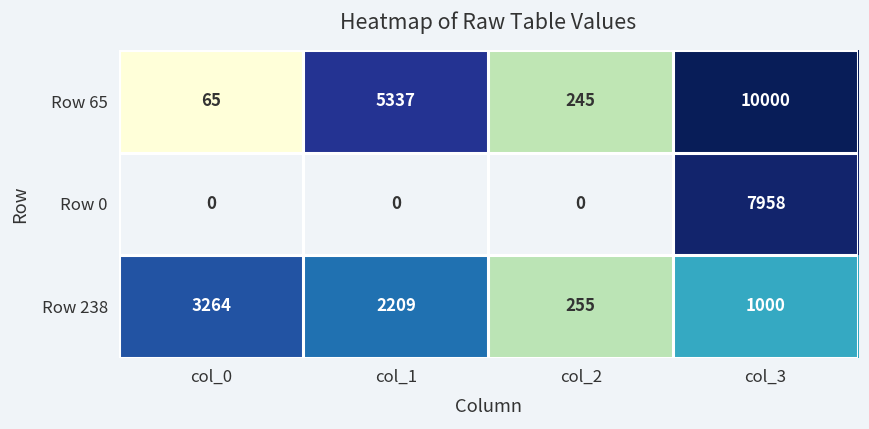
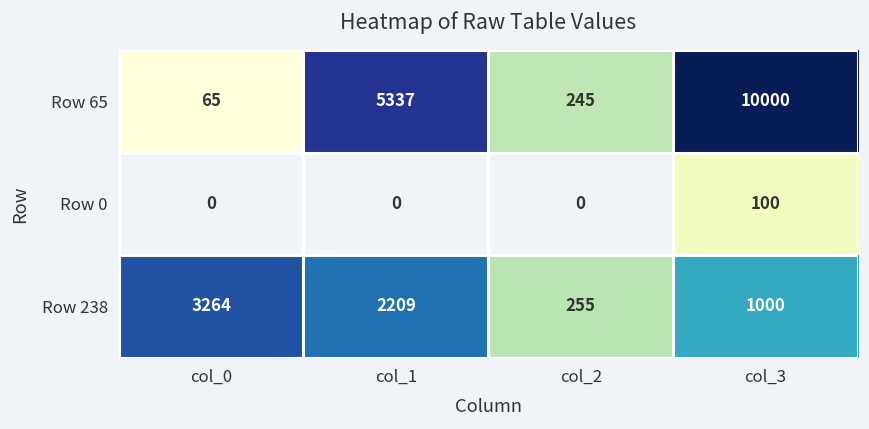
  {
    "Row 65": {
      "col_0": 65,
      "col_1": 5337,
      "col_2": 245,
      "col_3": 10000
    },
    "Row 0": {
      "col_0": 0,
      "col_1": 0,
      "col_2": 0,
-     "col_3": 7958
+     "col_3": 100
    },
    "Row 238": {
      "col_0": 3264,
      "col_1": 2209,
      "col_2": 255,
      "col_3": 1000
    }
  }
